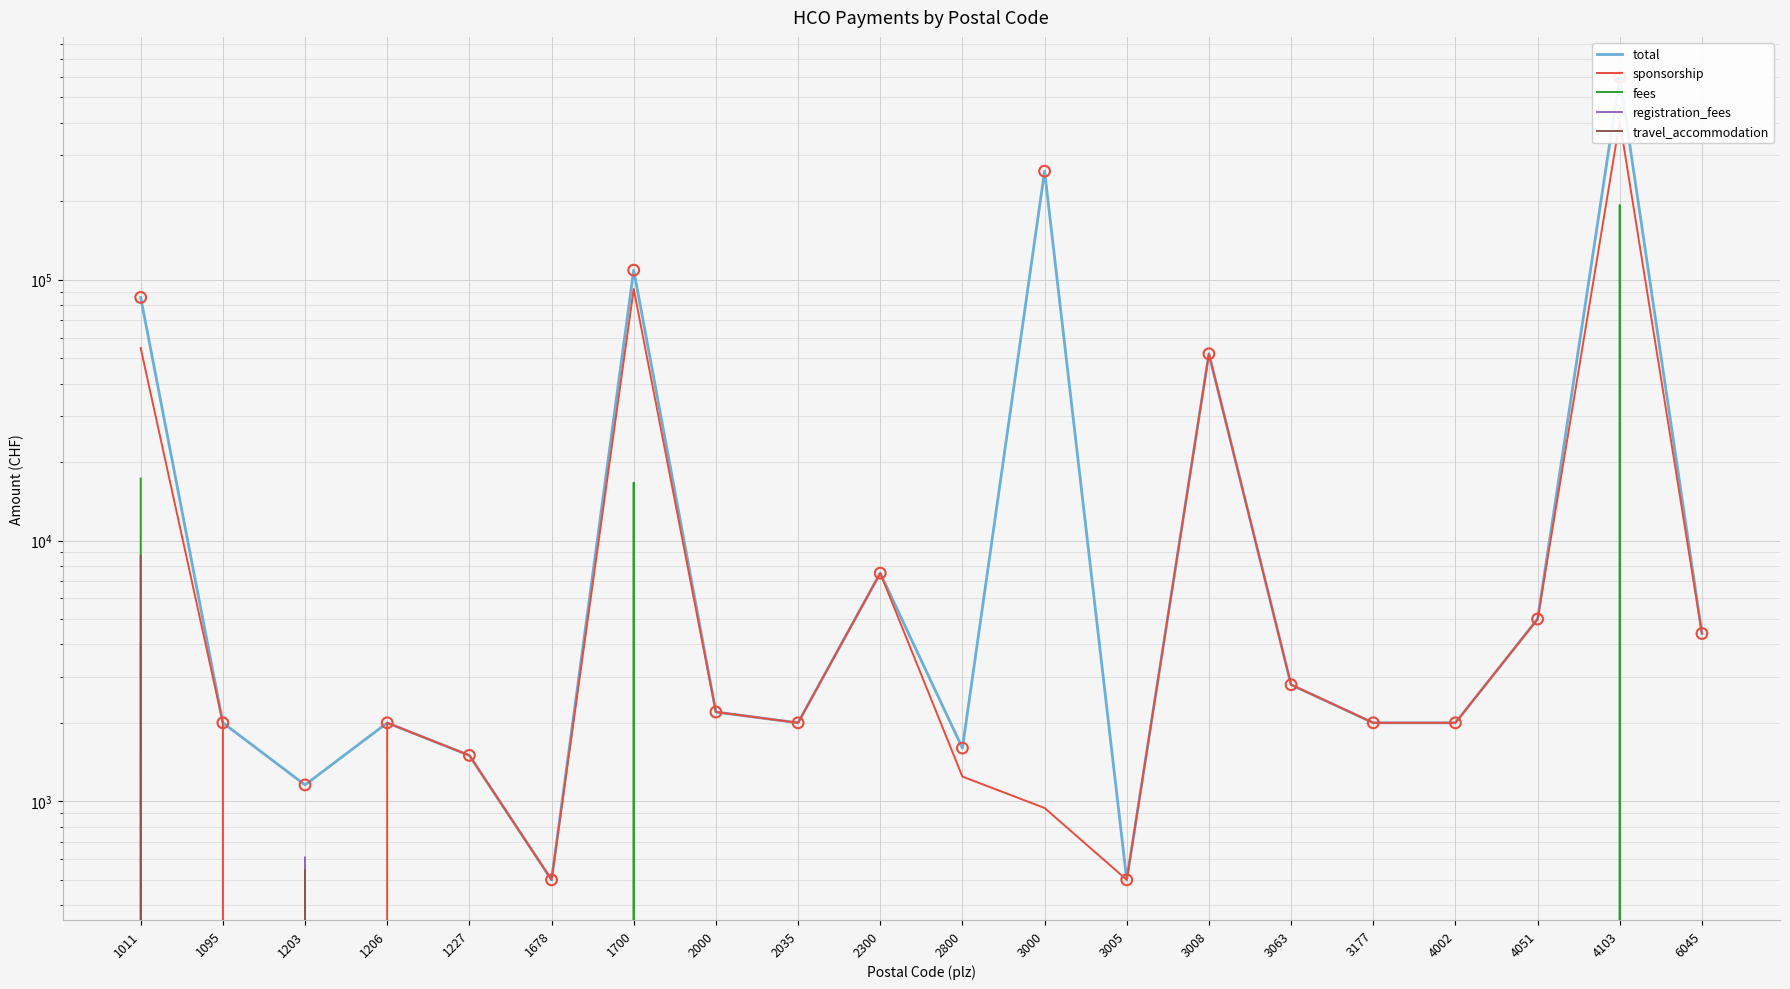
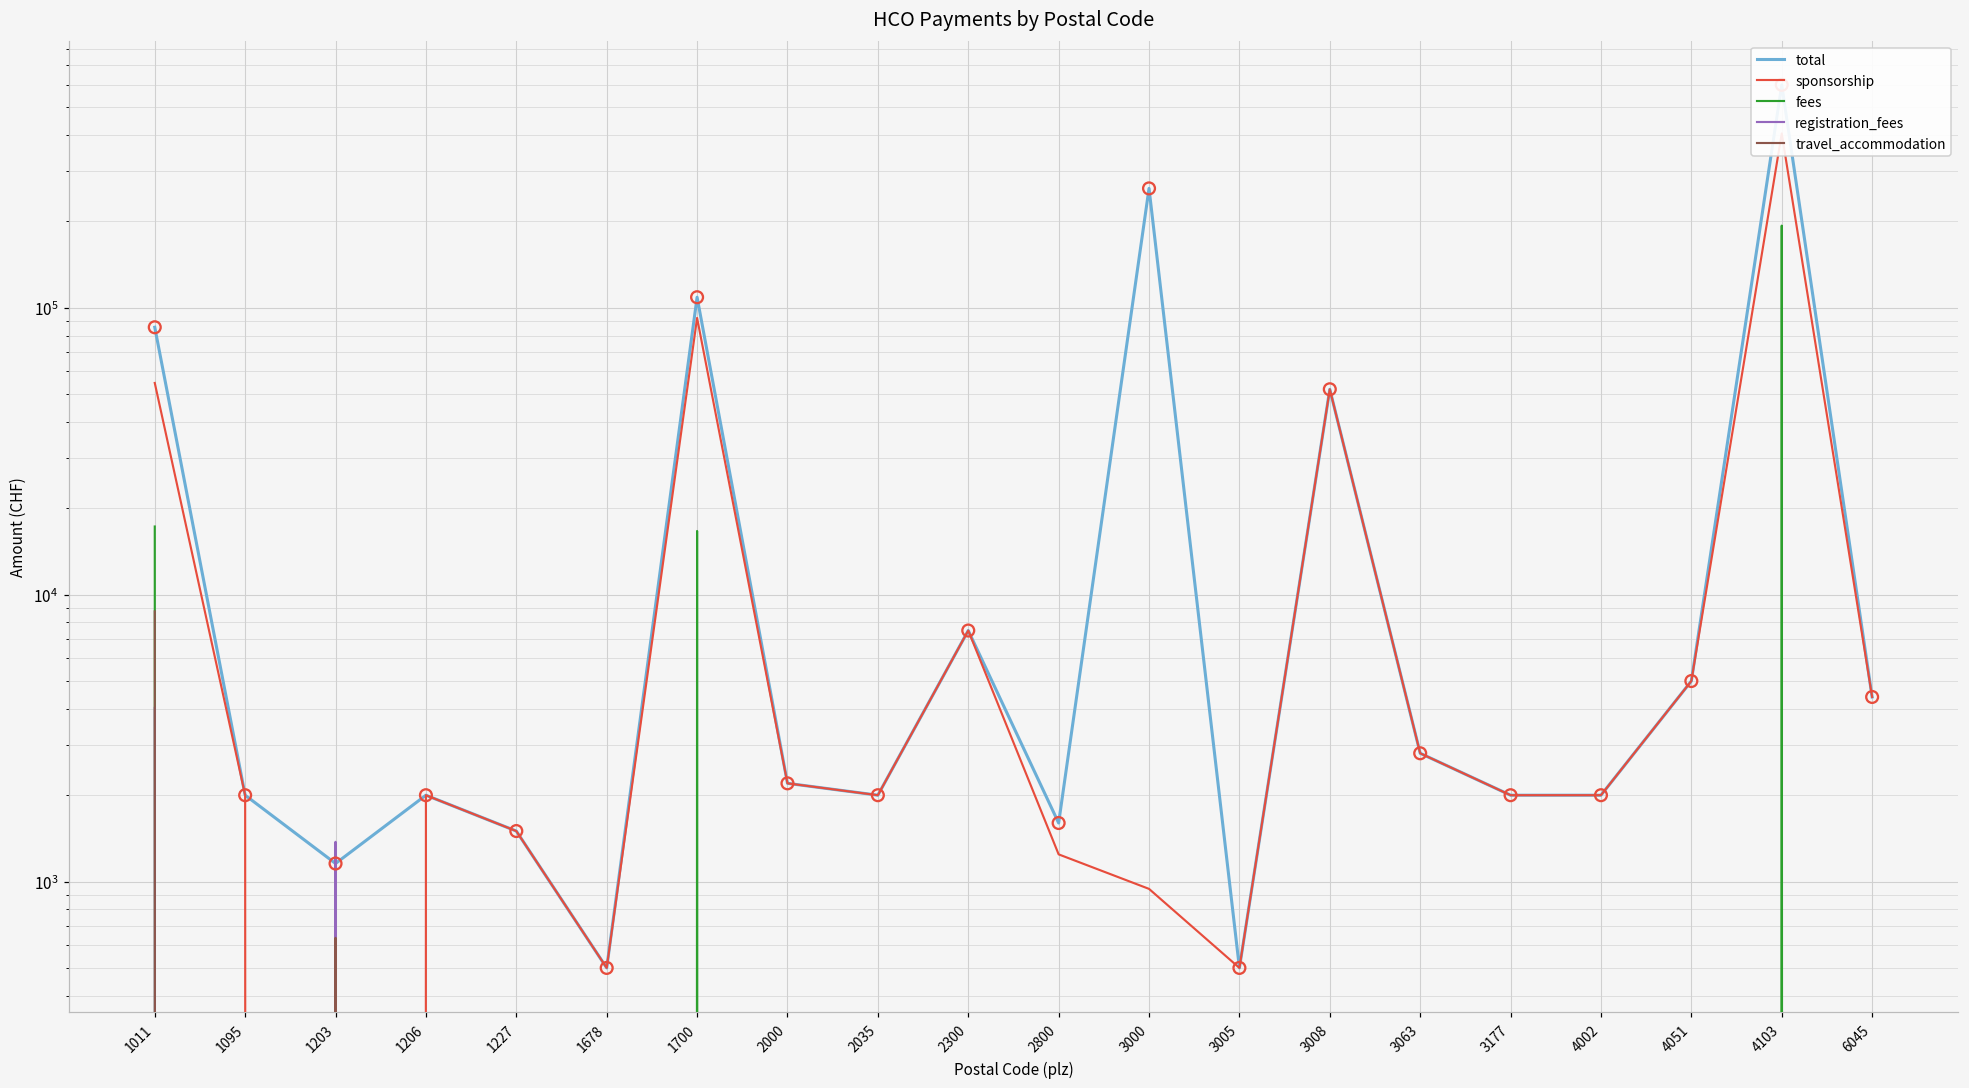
  {
    "total": {
      "1011": 86000,
      "1203": 1200,
      "1700": 109000,
      "2800": 1600,
      "3000": 260000
    },
    "sponsorship": {
      "1011": 55000,
      "1700": 92000,
      "2800": 1200,
      "3000": 940
    },
    "fees": {
      "1011": 17000,
      "1700": 17000,
      "4103": 190000
    },
    "registration_fees": {
      "1011": 4000,
-     "1203": 610
+     "1203": 1400
    },
    "travel_accommodation": {
      "1011": 8700,
-     "1203": 550
+     "1203": 640
    }
  }
